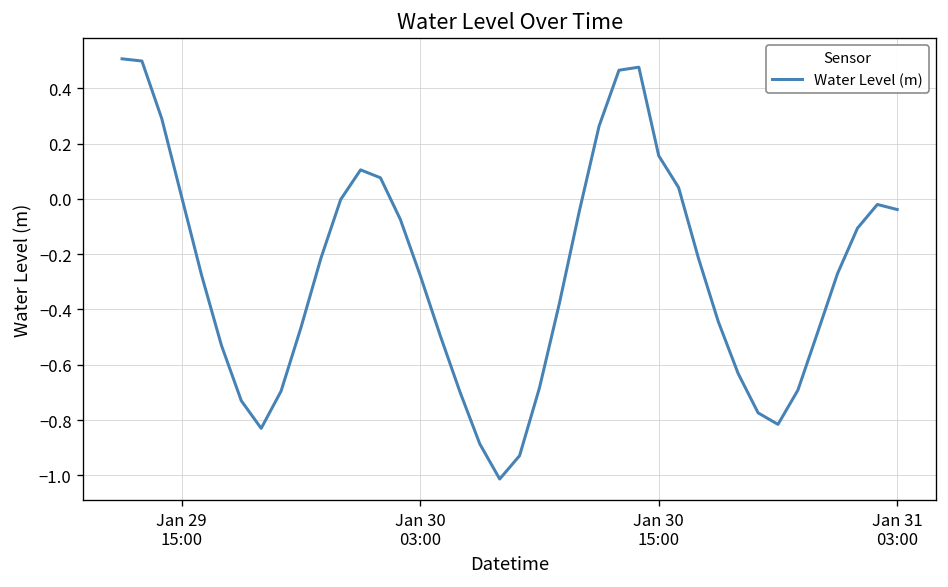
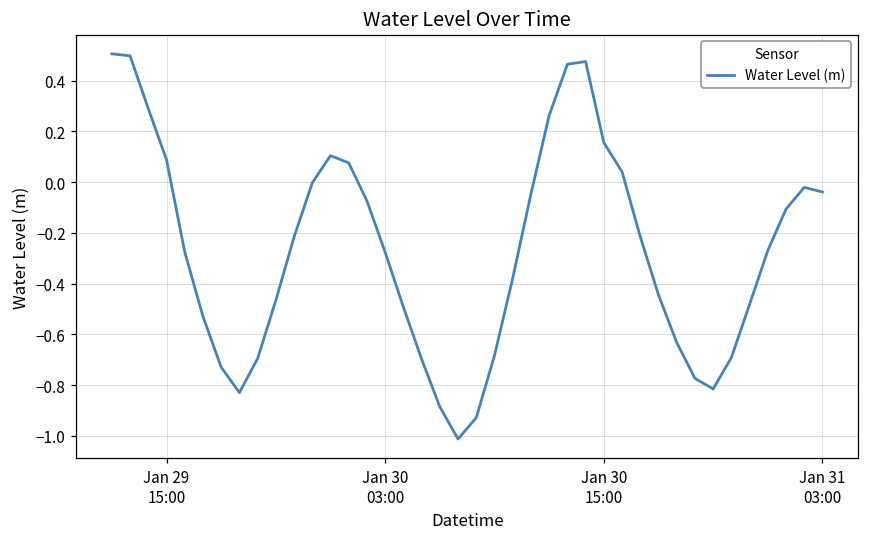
  {
-   "Jan 29 15:00": 0.01,
+   "Jan 29 15:00": 0.09,
    "Jan 30 03:00": -0.28,
    "Jan 30 15:00": 0.16,
    "Jan 31 03:00": -0.04
  }
